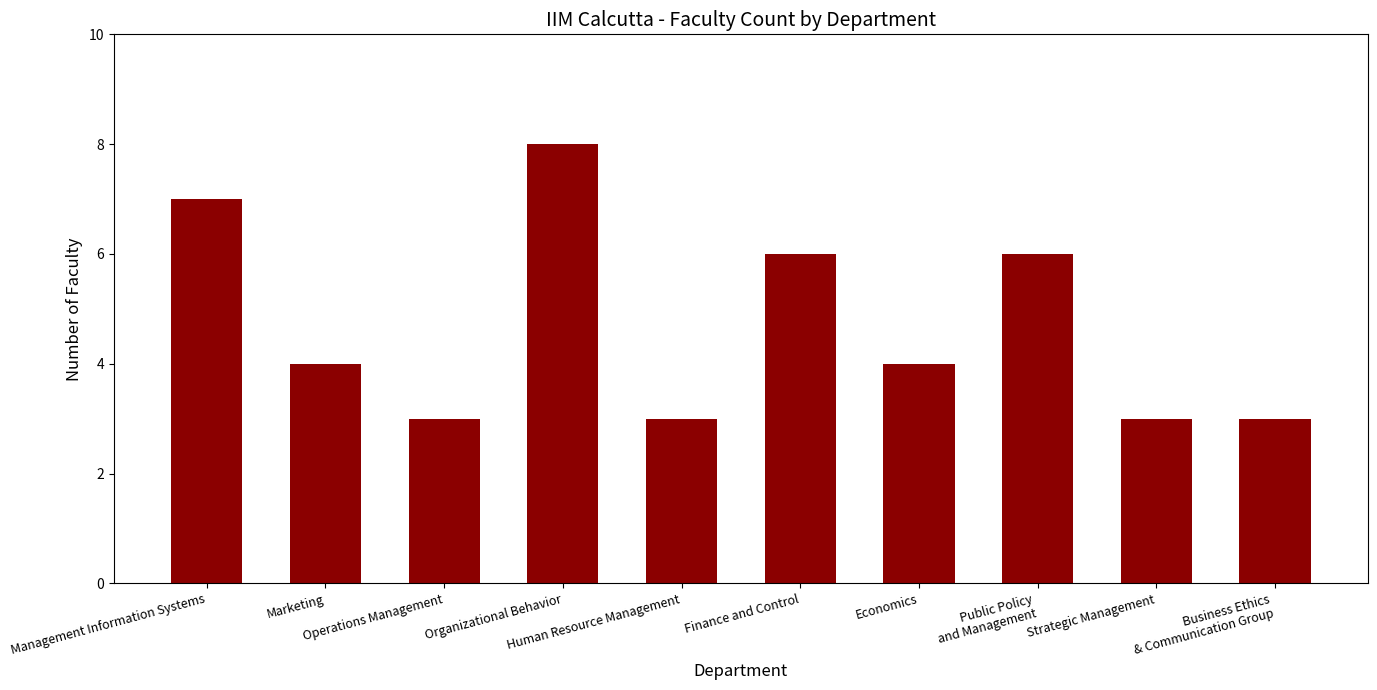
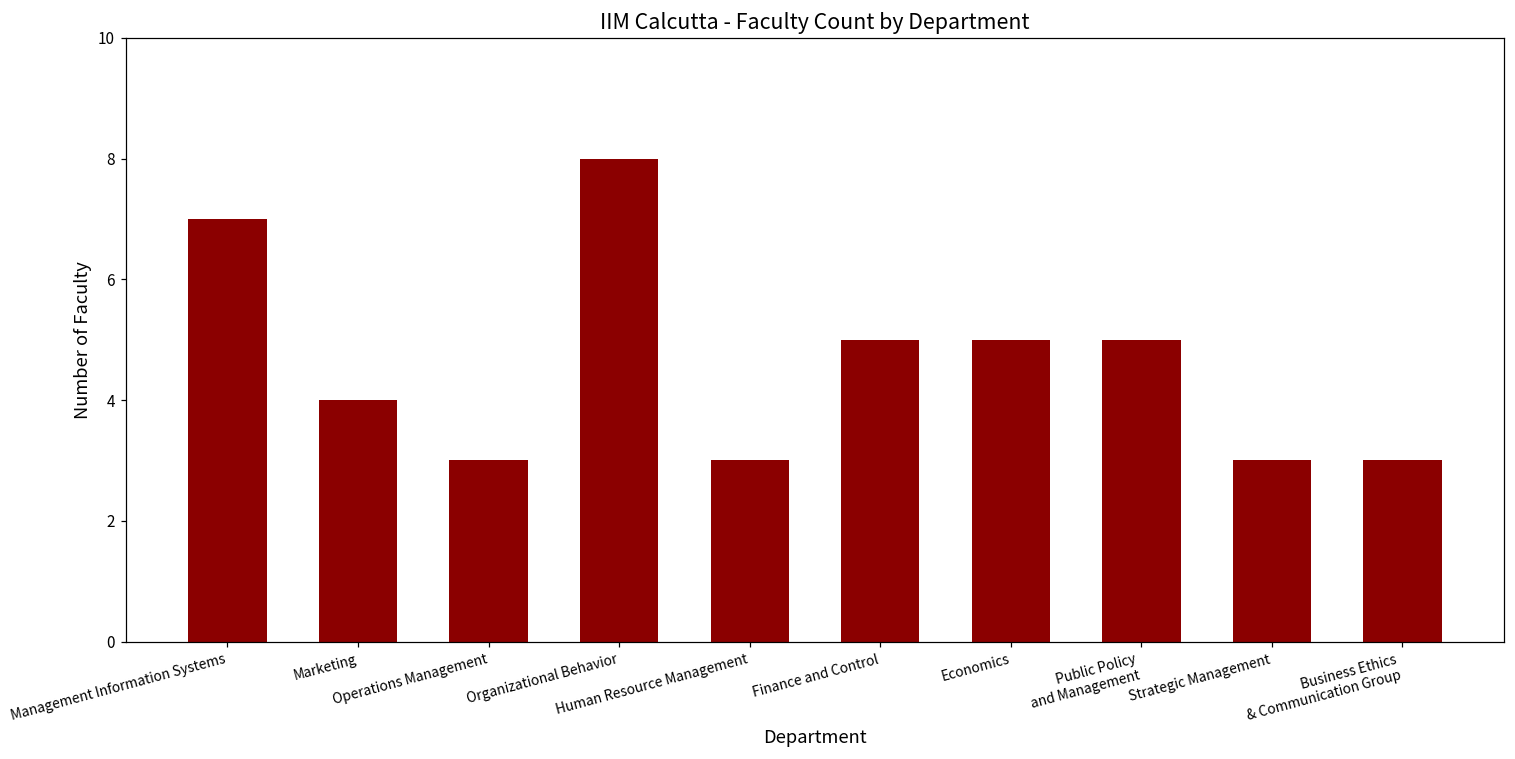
  {
    "Management Information Systems": 7,
    "Marketing": 4,
    "Operations Management": 3,
    "Organizational Behavior": 8,
    "Human Resource Management": 3,
-   "Finance and Control": 6,
-   "Economics": 4,
-   "Public Policy and Management": 6,
+   "Finance and Control": 5,
+   "Economics": 5,
+   "Public Policy and Management": 5,
    "Strategic Management": 3,
    "Business Ethics & Communication Group": 3
  }
